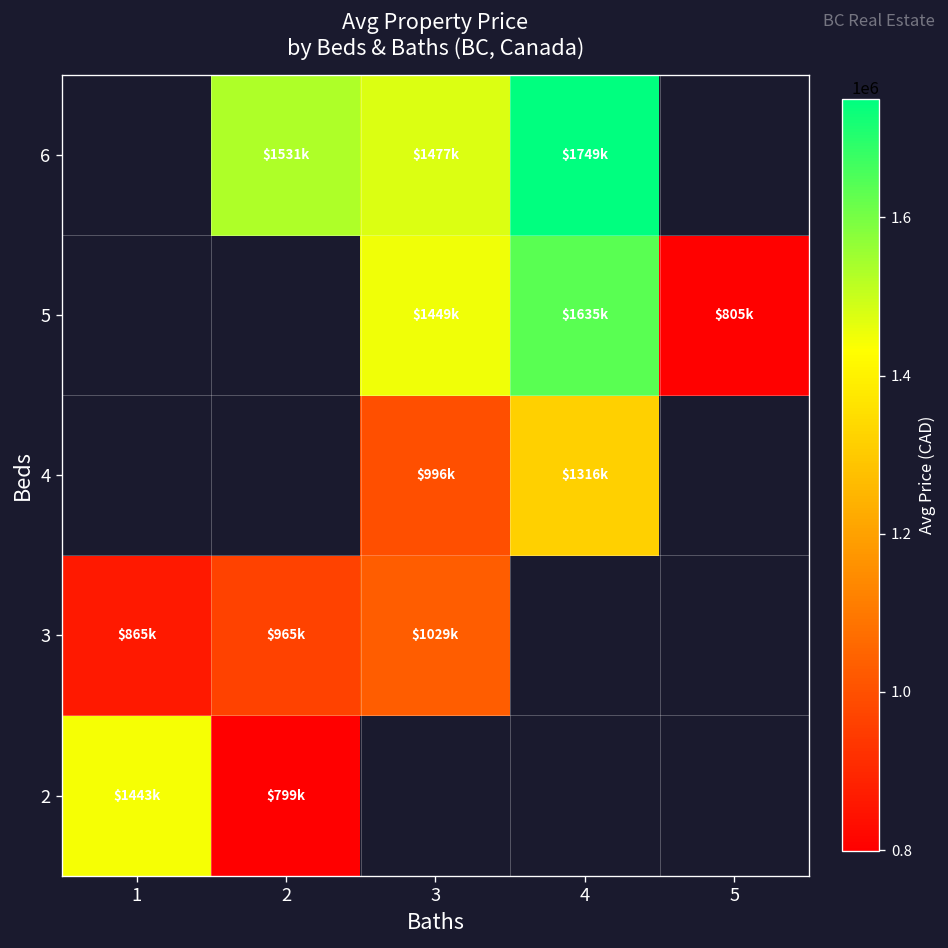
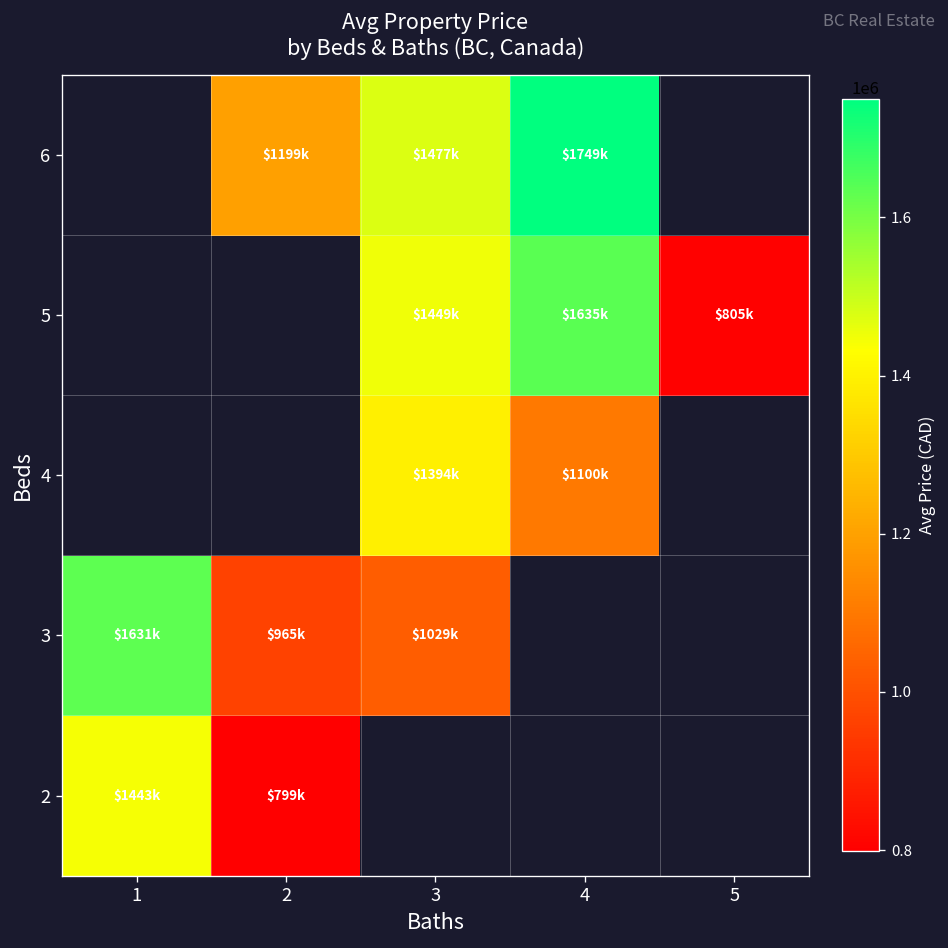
  {
    "6": {
-     "2": "$1531k",
+     "2": "$1199k",
      "3": "$1477k",
      "4": "$1749k"
    },
    "5": {
      "3": "$1449k",
      "4": "$1635k",
      "5": "$805k"
    },
    "4": {
-     "3": "$996k",
-     "4": "$1316k"
+     "3": "$1394k",
+     "4": "$1100k"
    },
    "3": {
-     "1": "$865k",
+     "1": "$1631k",
      "2": "$965k",
      "3": "$1029k"
    },
    "2": {
      "1": "$1443k",
      "2": "$799k"
    }
  }
